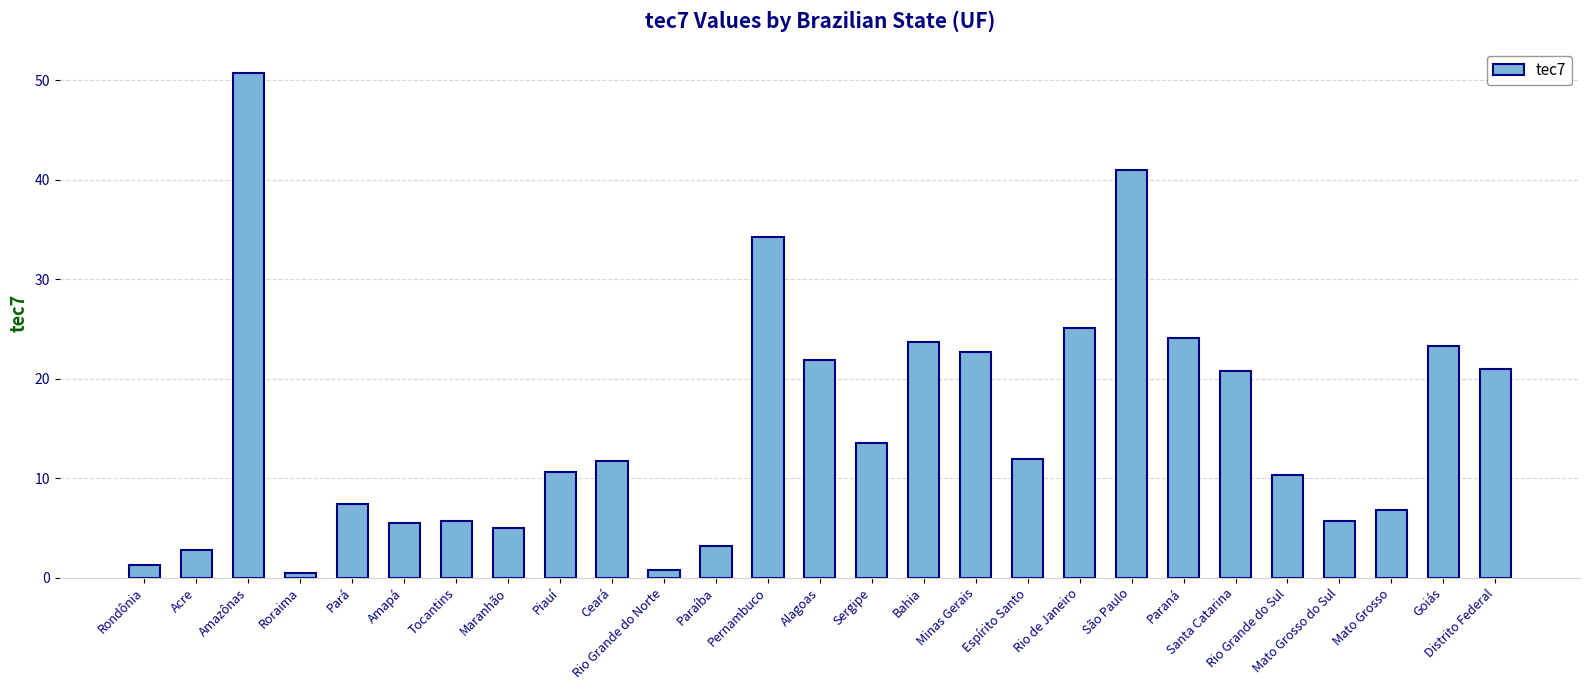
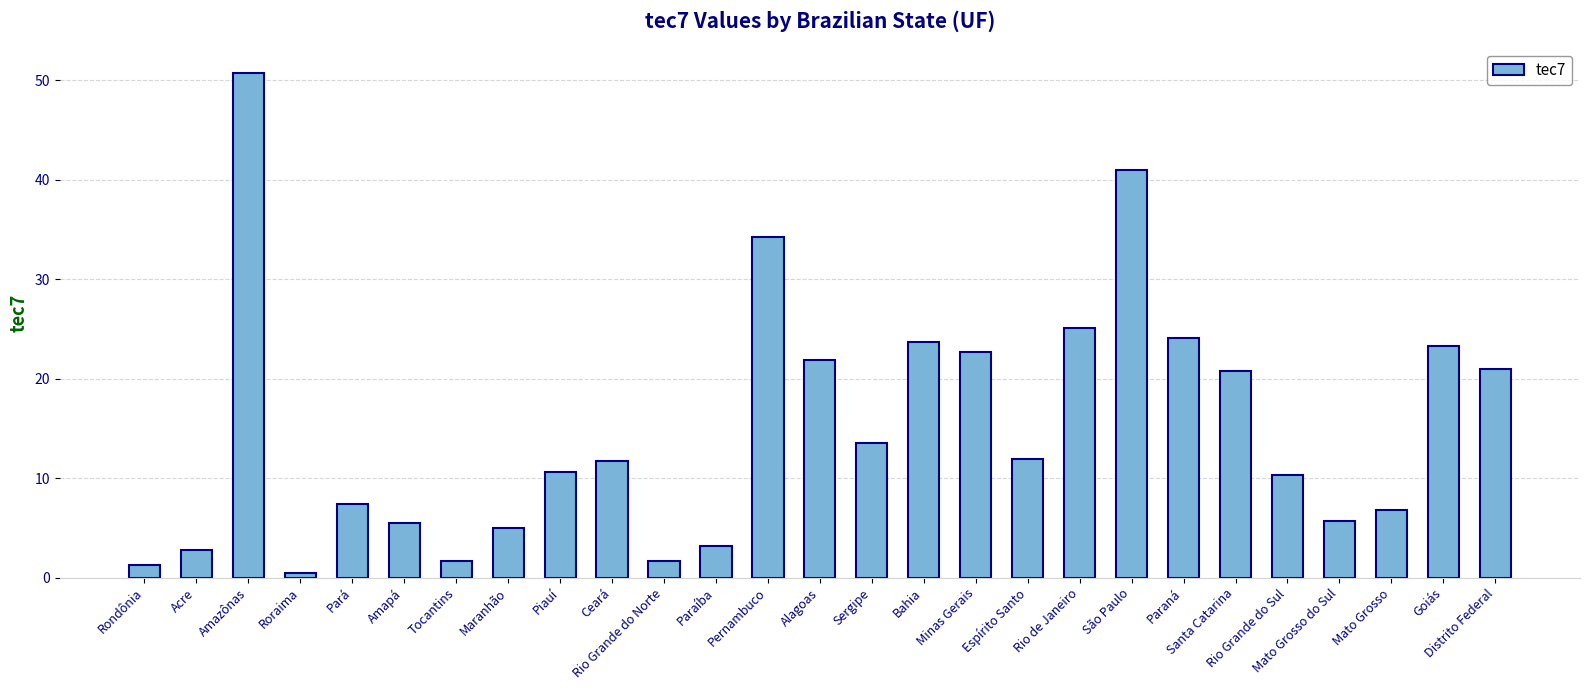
  {
    "Rondônia": 1,
    "Acre": 3,
    "Amazônas": 51,
    "Roraima": 1,
    "Pará": 7,
    "Amapá": 6,
-   "Tocantins": 6,
+   "Tocantins": 2,
    "Maranhão": 5,
    "Piauí": 11,
    "Ceará": 12,
-   "Rio Grande do Norte": 1,
+   "Rio Grande do Norte": 2,
    "Paraíba": 3,
    "Pernambuco": 34,
    "Alagoas": 22,
    "Sergipe": 14,
    "Bahia": 24,
    "Minas Gerais": 23,
    "Espírito Santo": 12,
    "Rio de Janeiro": 25,
    "São Paulo": 41,
    "Paraná": 24,
    "Santa Catarina": 21,
    "Rio Grande do Sul": 10,
    "Mato Grosso do Sul": 6,
    "Mato Grosso": 7,
    "Goiás": 23,
    "Distrito Federal": 21
  }
